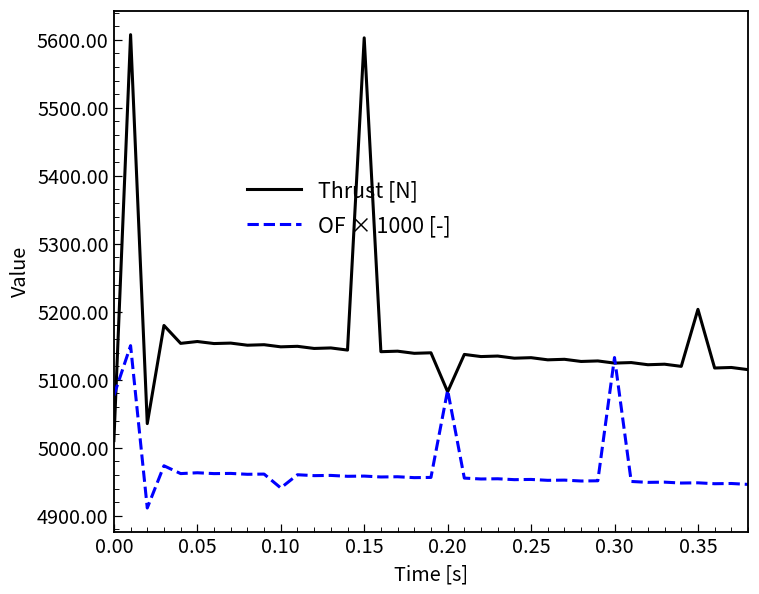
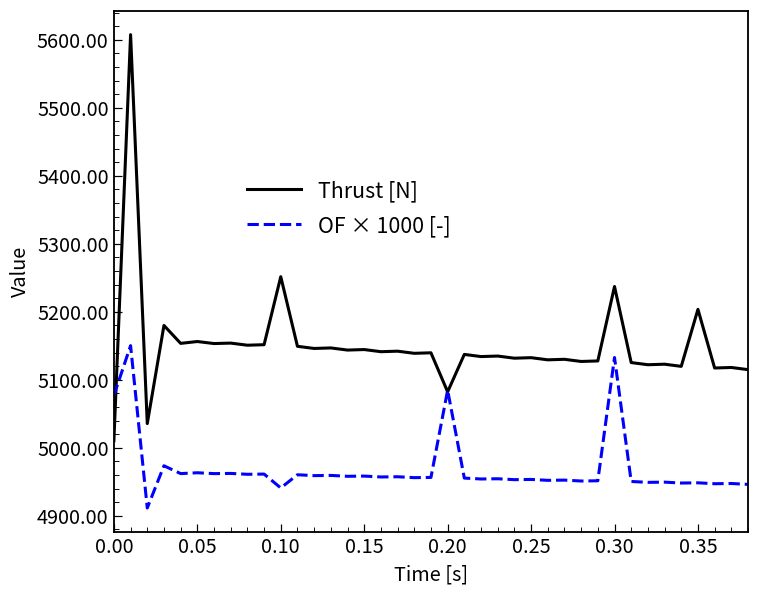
  {
    "Thrust [N]": {
      "0.00": 5010,
      "0.05": 5160,
-     "0.10": 5150,
-     "0.15": 5600,
+     "0.10": 5250,
+     "0.15": 5140,
      "0.25": 5130,
-     "0.30": 5120,
+     "0.30": 5240,
      "0.35": 5200
    },
    "OF × 1000 [-]": {
      "0.00": 5080,
      "0.05": 4960,
      "0.10": 4940,
      "0.15": 4960,
      "0.25": 4950,
      "0.30": 5130,
      "0.35": 4950
    }
  }
